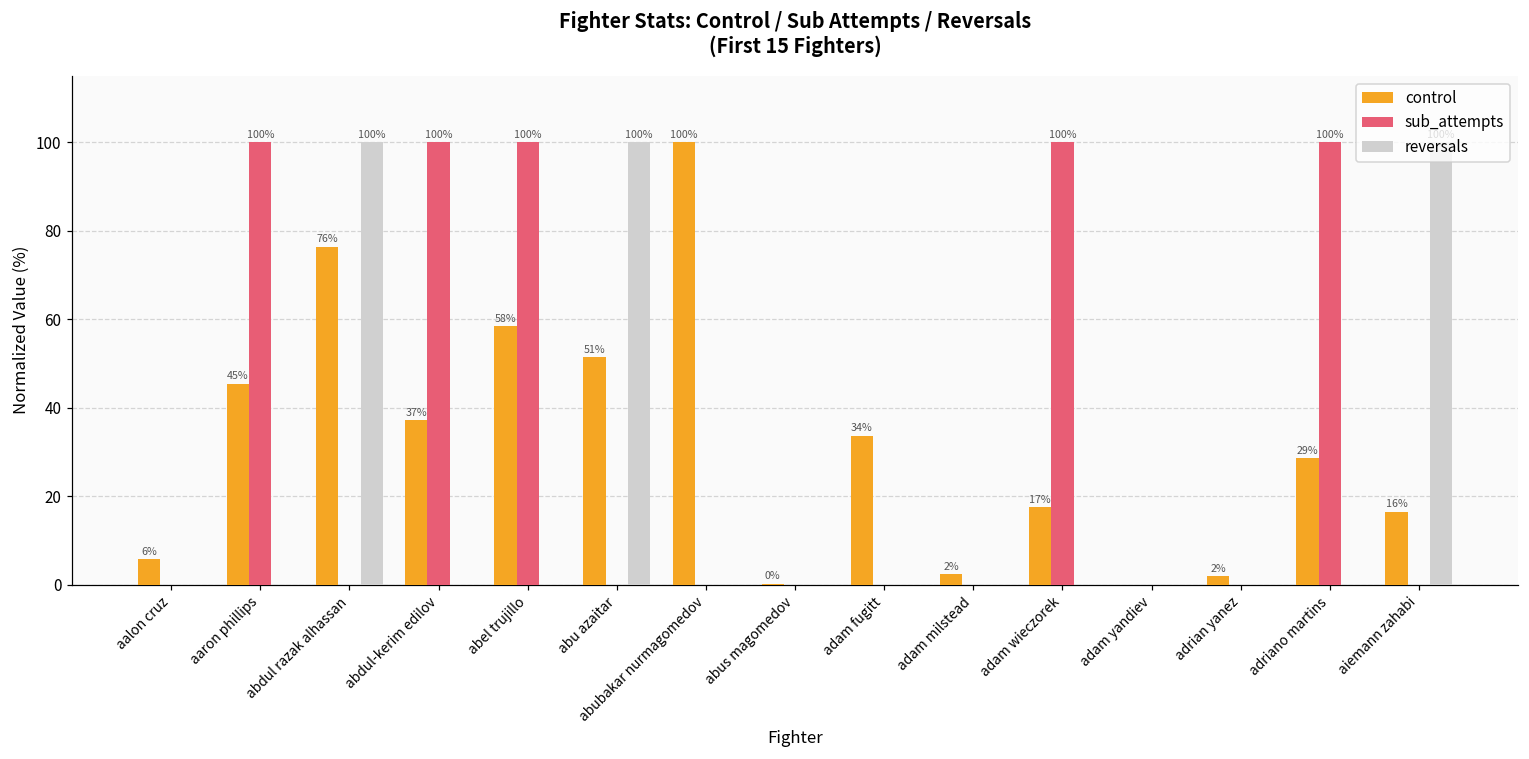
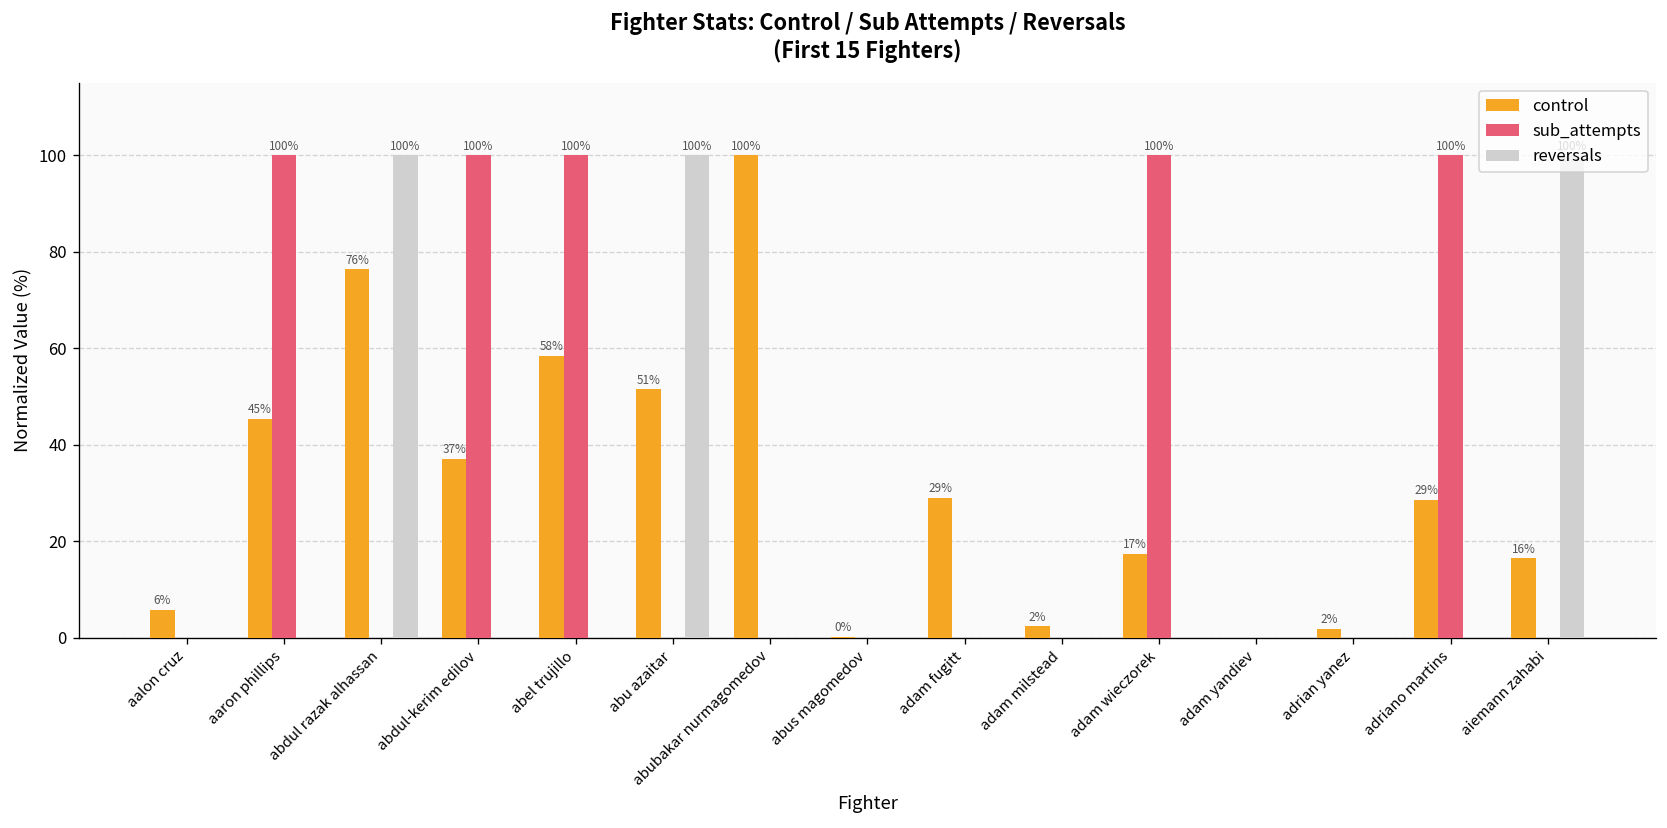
  {
    "control": {
      "aalon cruz": "6%",
      "aaron phillips": "45%",
      "abdul razak alhassan": "76%",
      "abdul-kerim edilov": "37%",
      "abel trujillo": "58%",
      "abu azaitar": "51%",
      "abubakar nurmagomedov": "100%",
      "abus magomedov": "0%",
-     "adam fugitt": "34%",
+     "adam fugitt": "29%",
      "adam milstead": "2%",
      "adam wieczorek": "17%",
      "adrian yanez": "2%",
      "adriano martins": "29%",
      "aiemann zahabi": "16%"
    },
    "sub_attempts": {
      "aaron phillips": "100%",
      "abdul-kerim edilov": "100%",
      "abel trujillo": "100%",
      "adam wieczorek": "100%",
      "adriano martins": "100%"
    },
    "reversals": {
      "abdul razak alhassan": "100%",
      "abu azaitar": "100%"
    }
  }
